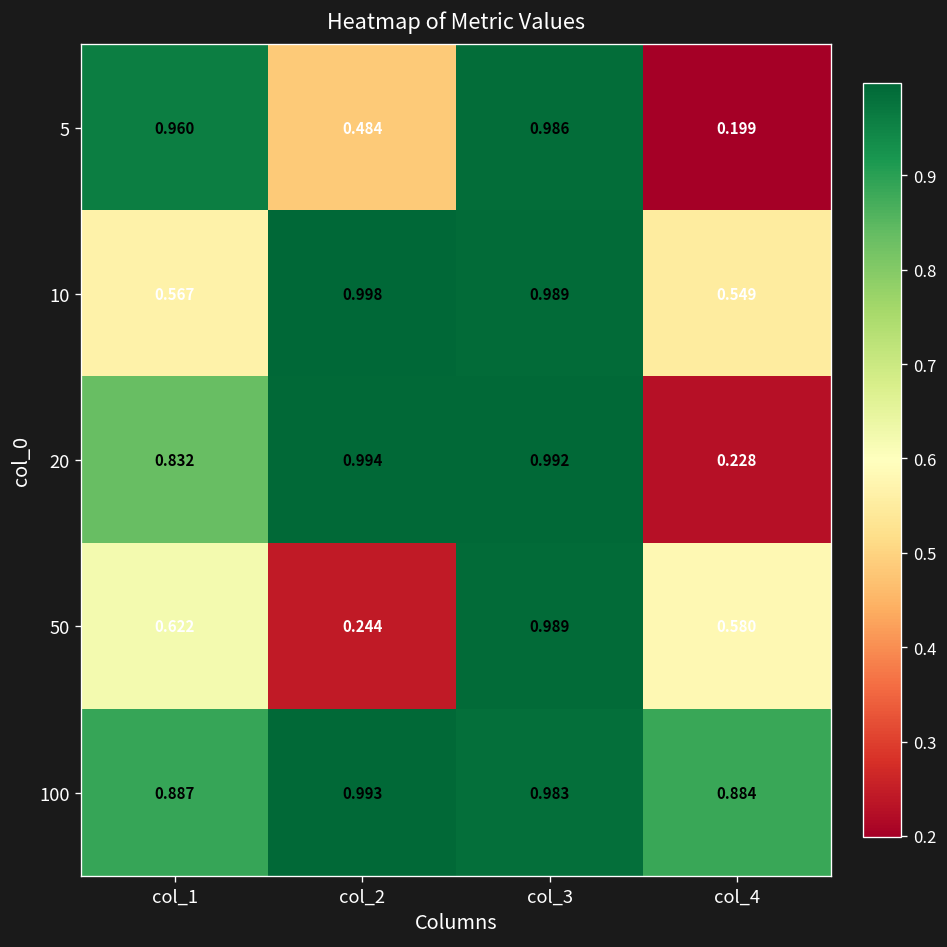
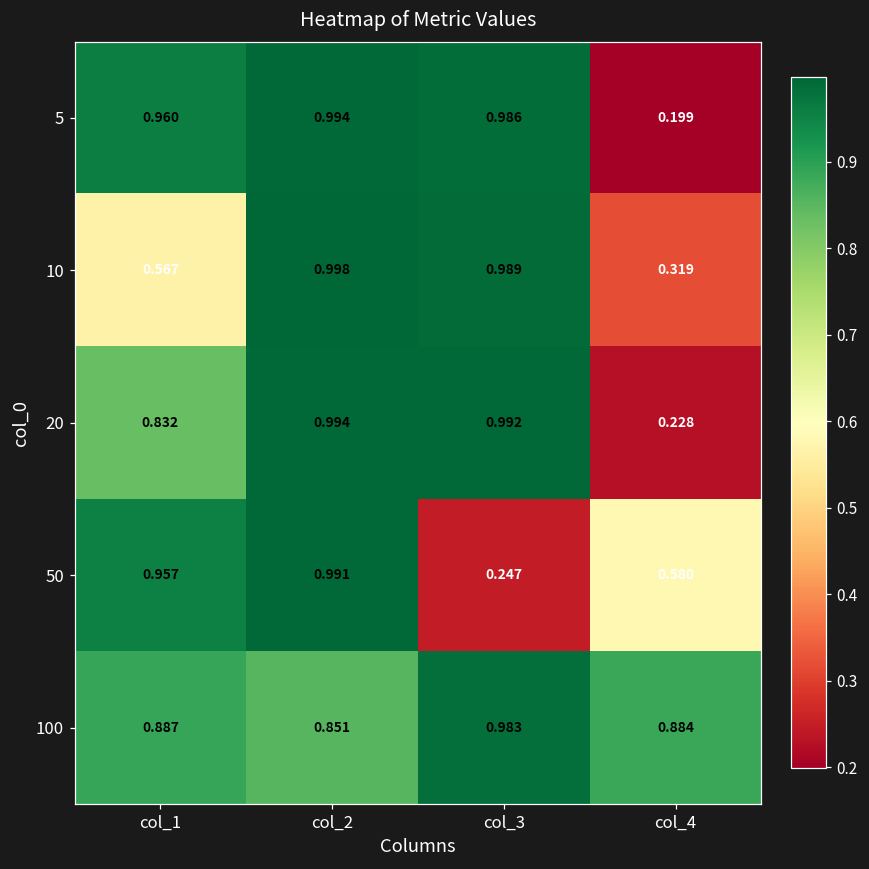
  {
    "5": {
      "col_1": 0.960,
-     "col_2": 0.484,
+     "col_2": 0.994,
      "col_3": 0.986,
      "col_4": 0.199
    },
    "10": {
      "col_1": 0.567,
      "col_2": 0.998,
      "col_3": 0.989,
-     "col_4": 0.549
+     "col_4": 0.319
    },
    "20": {
      "col_1": 0.832,
      "col_2": 0.994,
      "col_3": 0.992,
      "col_4": 0.228
    },
    "50": {
-     "col_1": 0.622,
-     "col_2": 0.244,
-     "col_3": 0.989,
+     "col_1": 0.957,
+     "col_2": 0.991,
+     "col_3": 0.247,
      "col_4": 0.580
    },
    "100": {
      "col_1": 0.887,
-     "col_2": 0.993,
+     "col_2": 0.851,
      "col_3": 0.983,
      "col_4": 0.884
    }
  }
